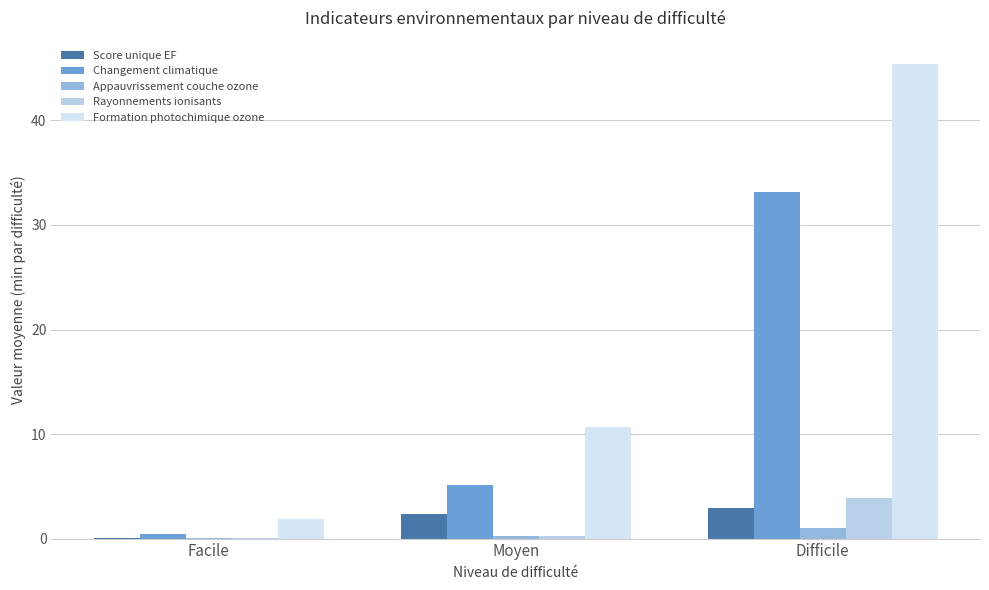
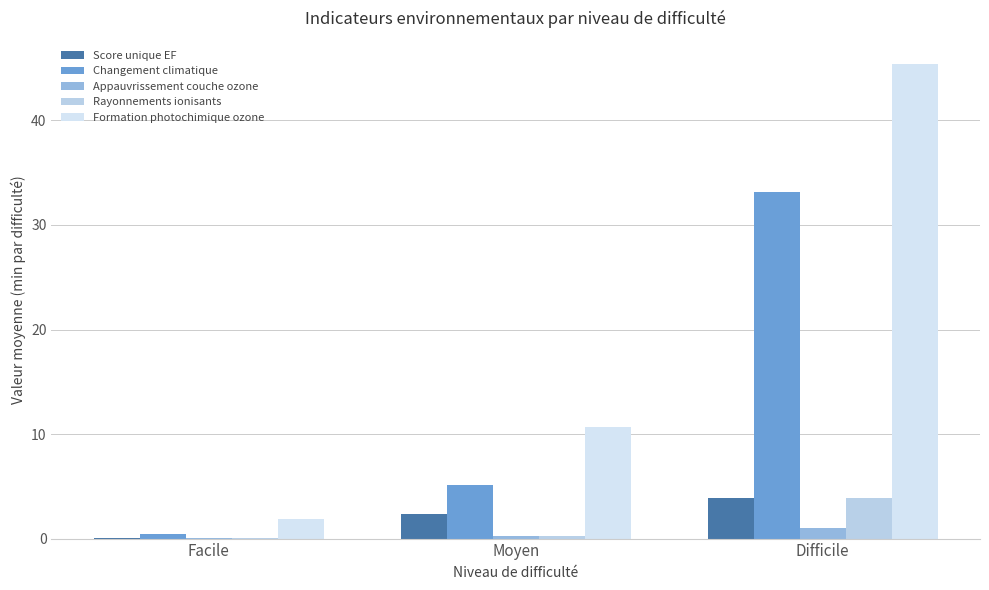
  {
    "Score unique EF": {
      "Moyen": 2.3,
-     "Difficile": 2.9
+     "Difficile": 3.9
    }
  }
